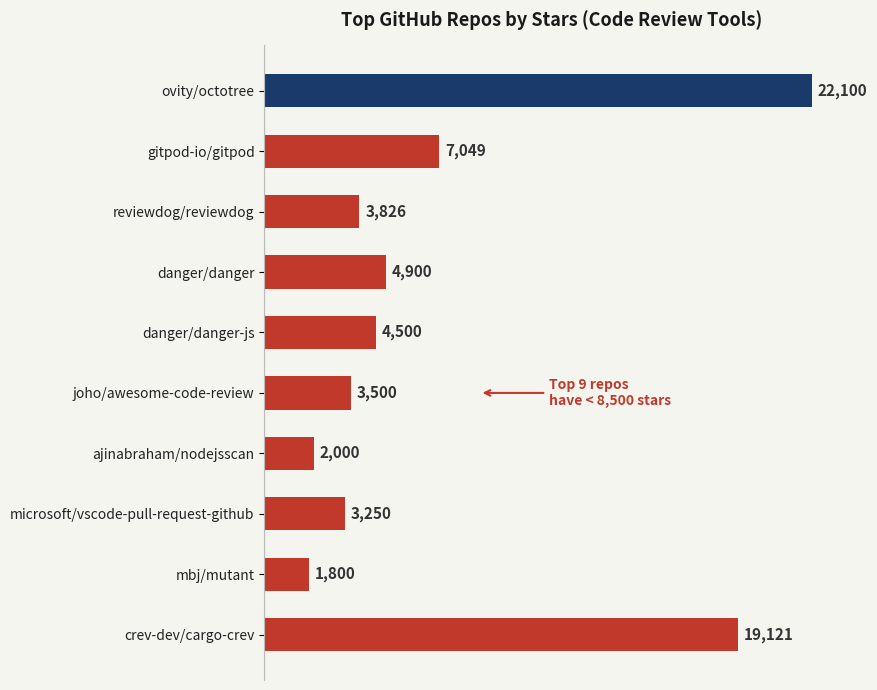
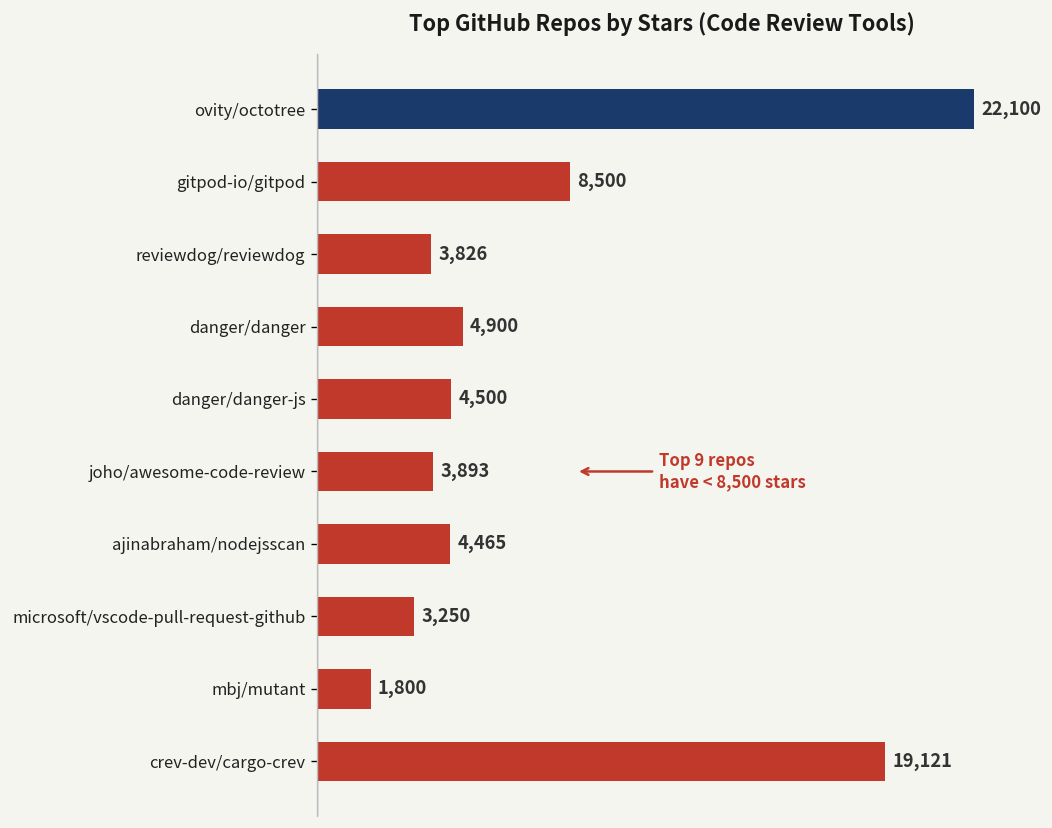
  {
    "ovity/octotree": "22,100",
-   "gitpod-io/gitpod": "7,049",
+   "gitpod-io/gitpod": "8,500",
    "reviewdog/reviewdog": "3,826",
    "danger/danger": "4,900",
    "danger/danger-js": "4,500",
-   "joho/awesome-code-review": "3,500",
-   "ajinabraham/nodejsscan": "2,000",
+   "joho/awesome-code-review": "3,893",
+   "ajinabraham/nodejsscan": "4,465",
    "microsoft/vscode-pull-request-github": "3,250",
    "mbj/mutant": "1,800",
    "crev-dev/cargo-crev": "19,121"
  }
